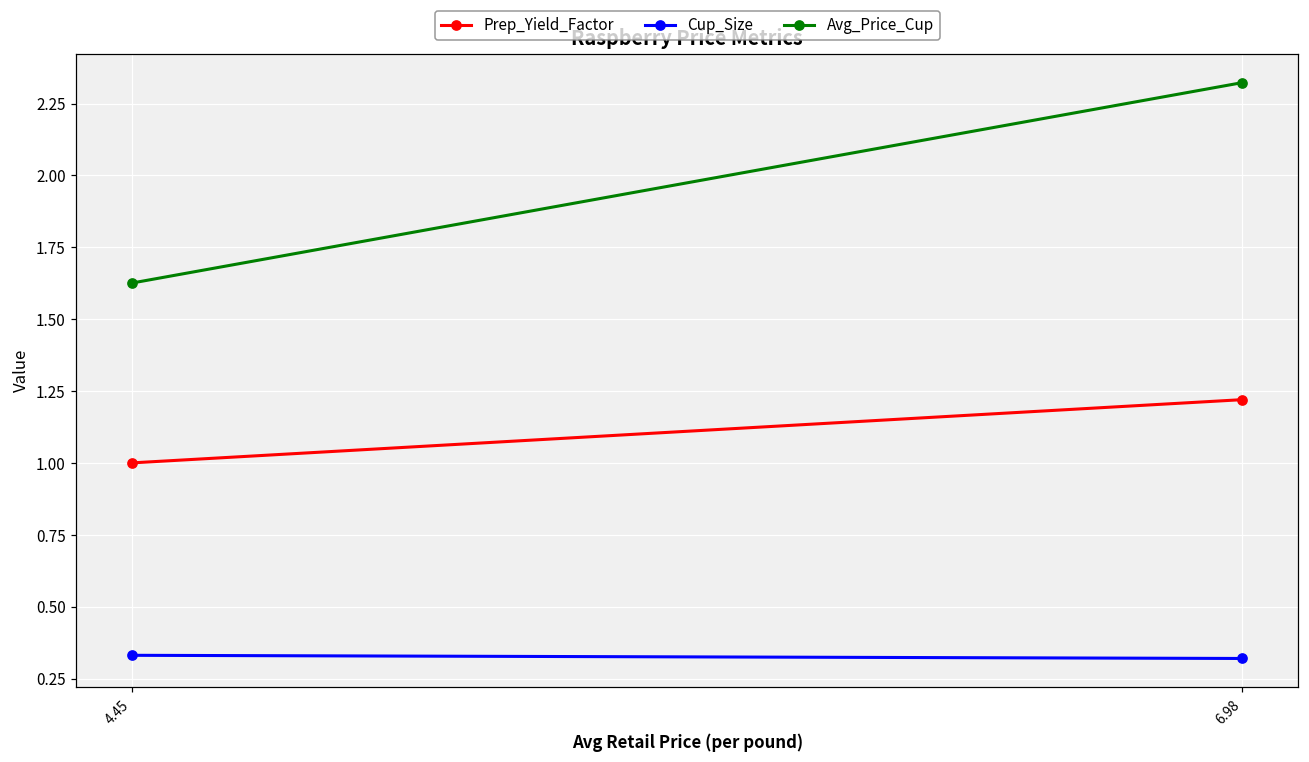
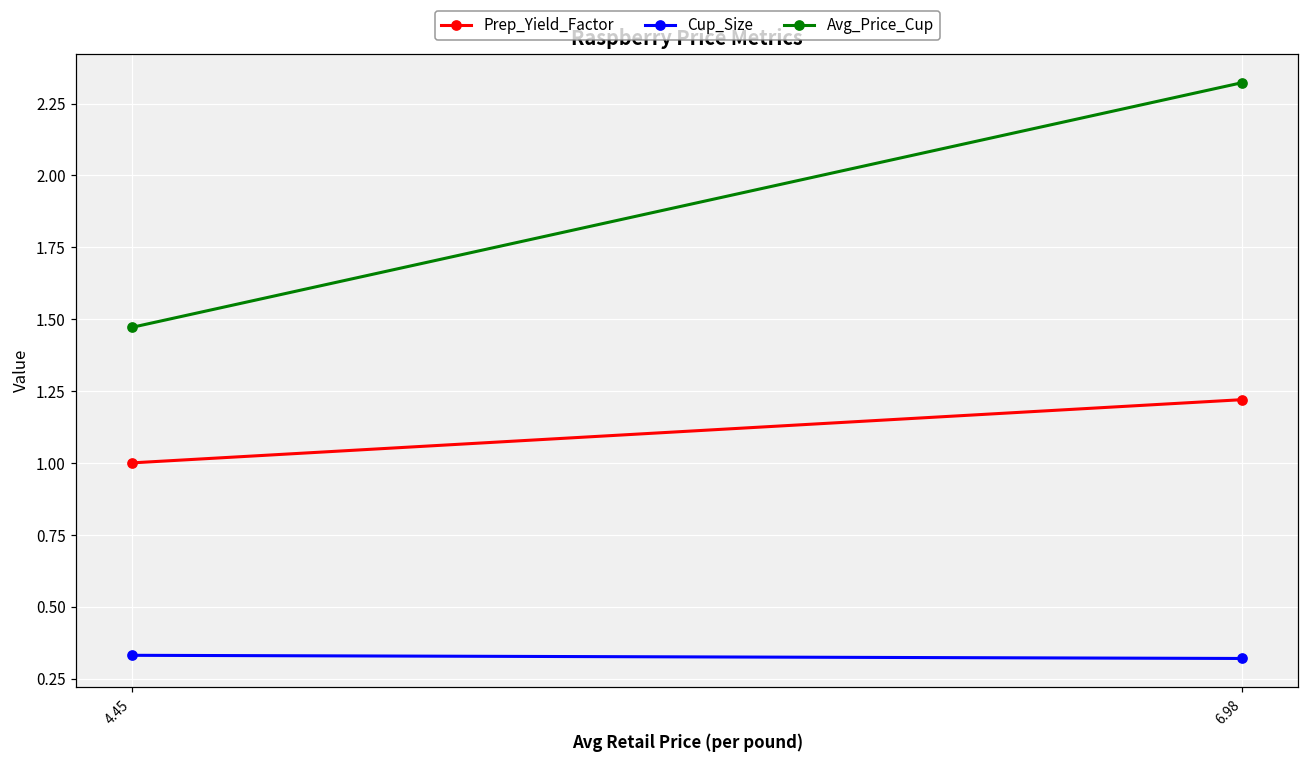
  {
    "Prep_Yield_Factor": {
      "4.45": 1.00,
      "6.98": 1.22
    },
    "Cup_Size": {
      "4.45": 0.33,
      "6.98": 0.32
    },
    "Avg_Price_Cup": {
-     "4.45": 1.63,
+     "4.45": 1.47,
      "6.98": 2.32
    }
  }
